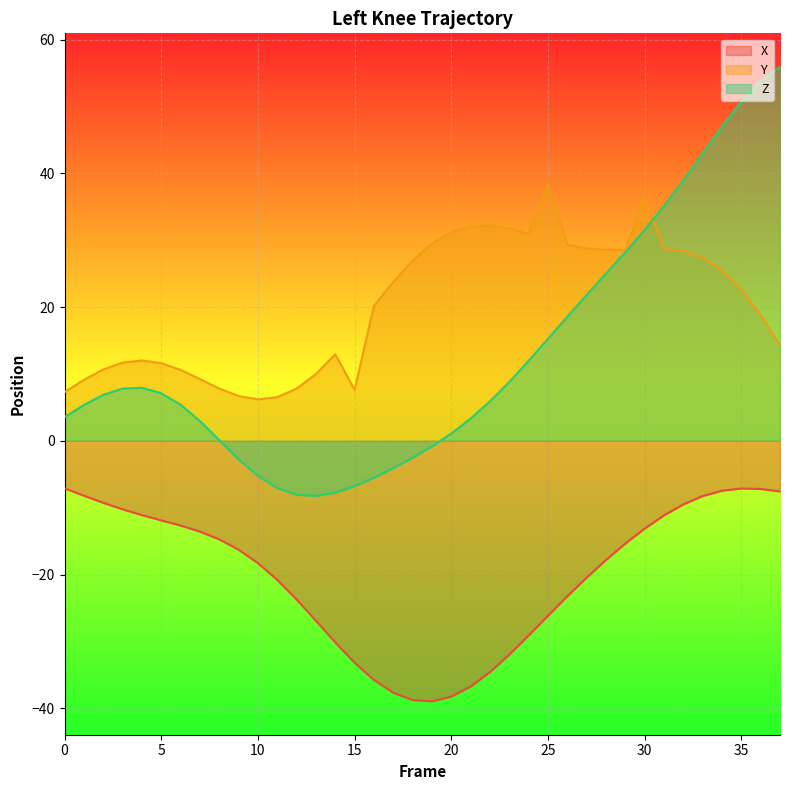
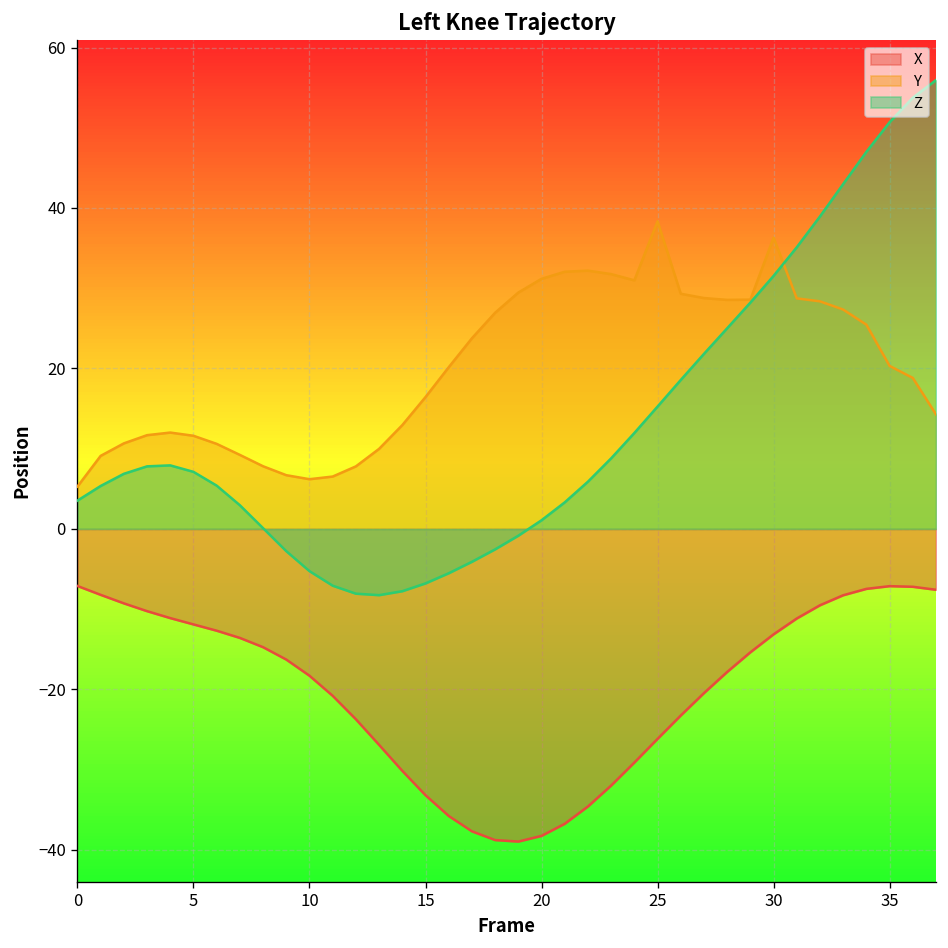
  {
    "Y": {
-     "0": 7,
+     "0": 5,
      "5": 12,
      "10": 6,
-     "15": 8,
+     "15": 16,
      "20": 31,
      "25": 38,
      "30": 36,
-     "35": 23
+     "35": 20
    }
  }
